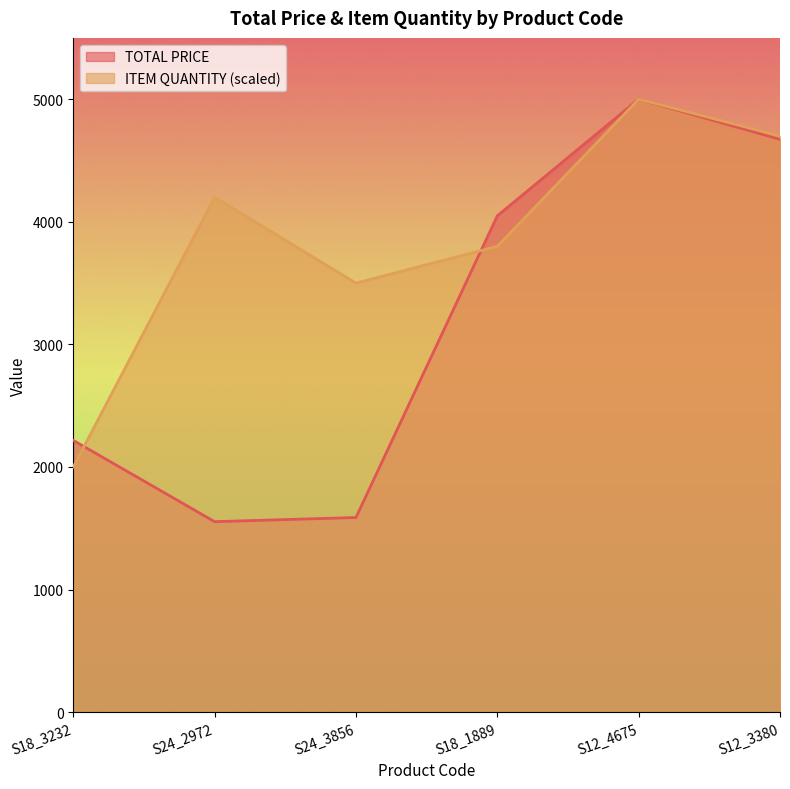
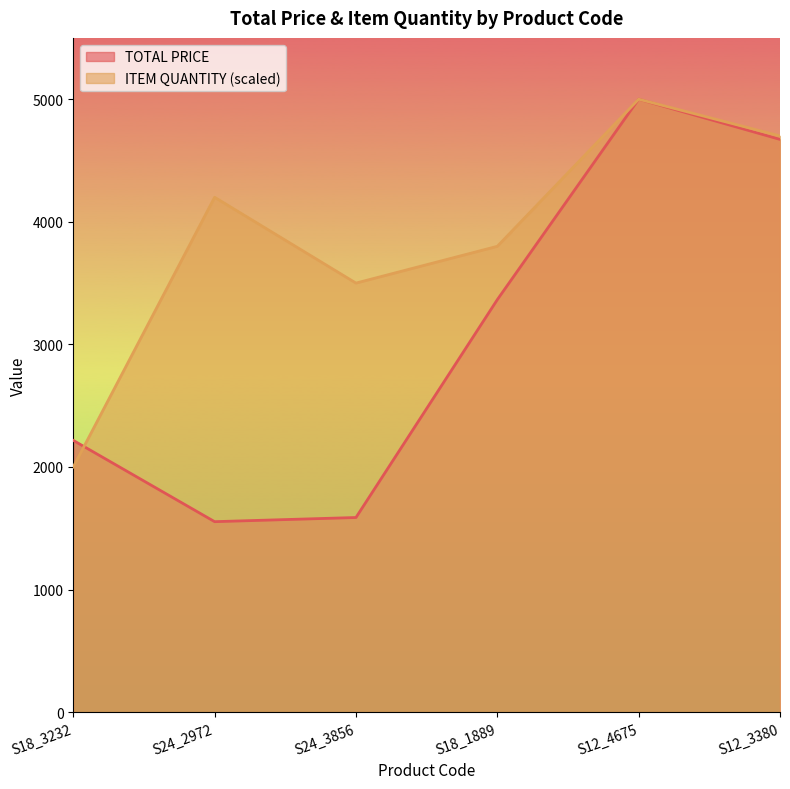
  {
    "TOTAL PRICE": {
      "S18_3232": 2220,
      "S24_2972": 1550,
      "S24_3856": 1590,
-     "S18_1889": 4050,
+     "S18_1889": 3360,
      "S12_3380": 4670
    },
    "ITEM QUANTITY (scaled)": {
      "S18_3232": 2000,
      "S24_2972": 4200,
      "S24_3856": 3500,
      "S18_1889": 3800,
      "S12_3380": 4700
    }
  }
